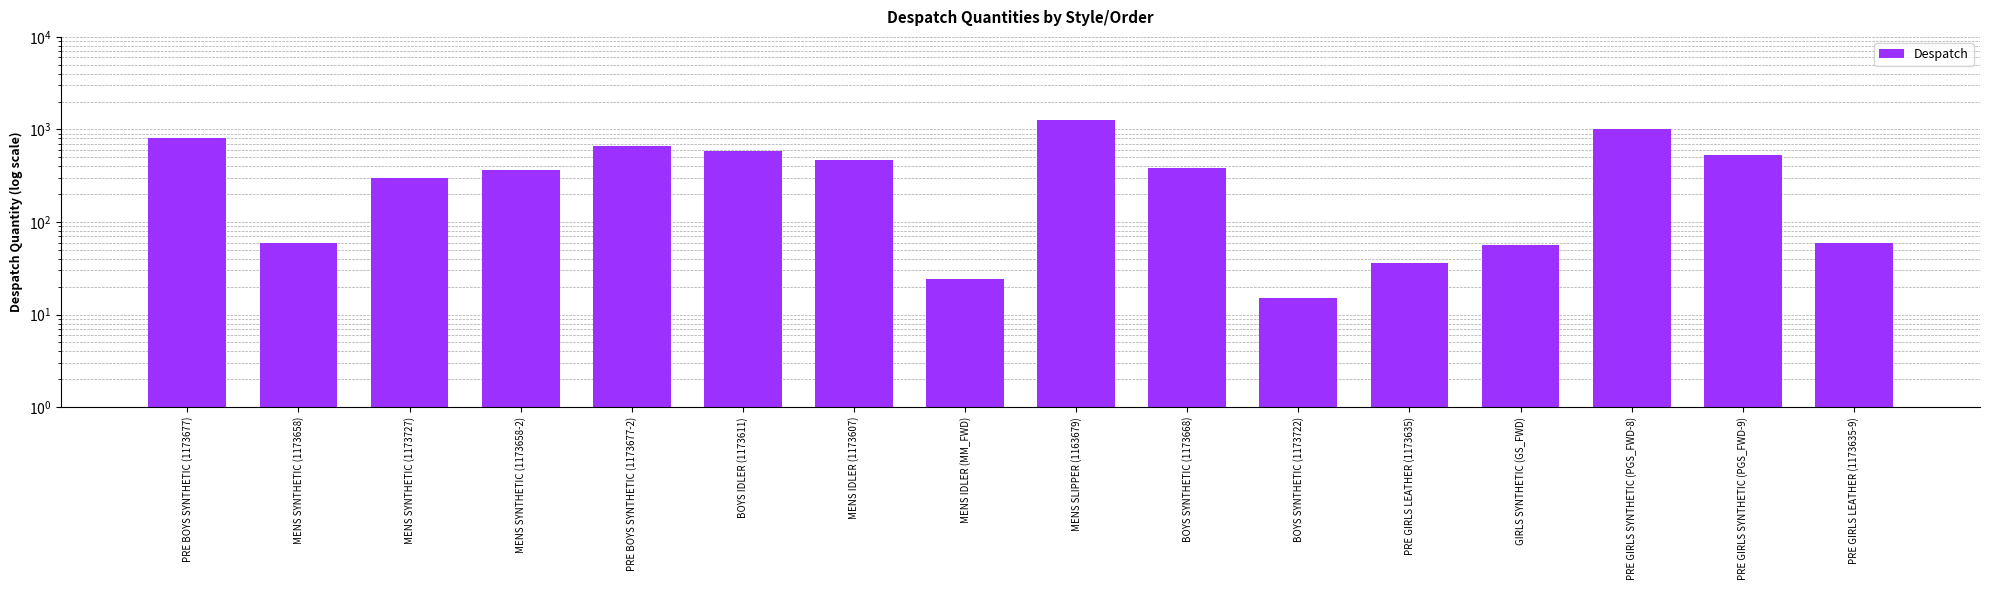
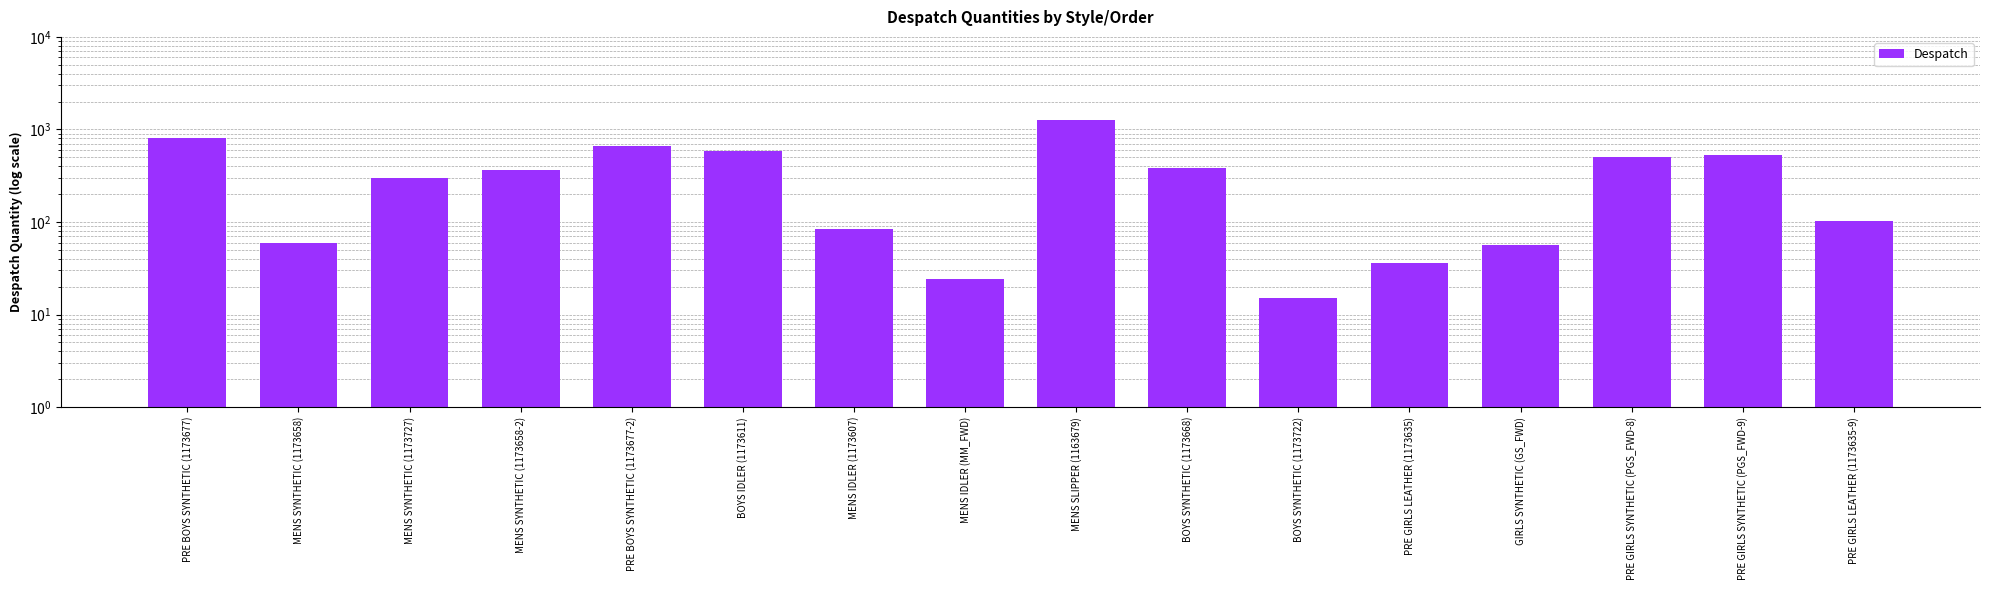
  {
    "PRE BOYS SYNTHETIC (1173677)": 800,
    "MENS SYNTHETIC (1173658)": 60,
    "MENS SYNTHETIC (1173727)": 300,
    "MENS SYNTHETIC (1173658-2)": 360,
    "PRE BOYS SYNTHETIC (1173677-2)": 700,
    "BOYS IDLER (1173611)": 600,
-   "MENS IDLER (1173607)": 500,
+   "MENS IDLER (1173607)": 80,
    "MENS IDLER (MM_FWD)": 24,
    "MENS SLIPPER (1163679)": 1300,
    "BOYS SYNTHETIC (1173668)": 380,
    "BOYS SYNTHETIC (1173722)": 15,
    "PRE GIRLS LEATHER (1173635)": 36,
    "GIRLS SYNTHETIC (GS_FWD)": 60,
-   "PRE GIRLS SYNTHETIC (PGS_FWD-8)": 1000,
+   "PRE GIRLS SYNTHETIC (PGS_FWD-8)": 500,
    "PRE GIRLS SYNTHETIC (PGS_FWD-9)": 500,
-   "PRE GIRLS LEATHER (1173635-9)": 60
+   "PRE GIRLS LEATHER (1173635-9)": 100
  }
